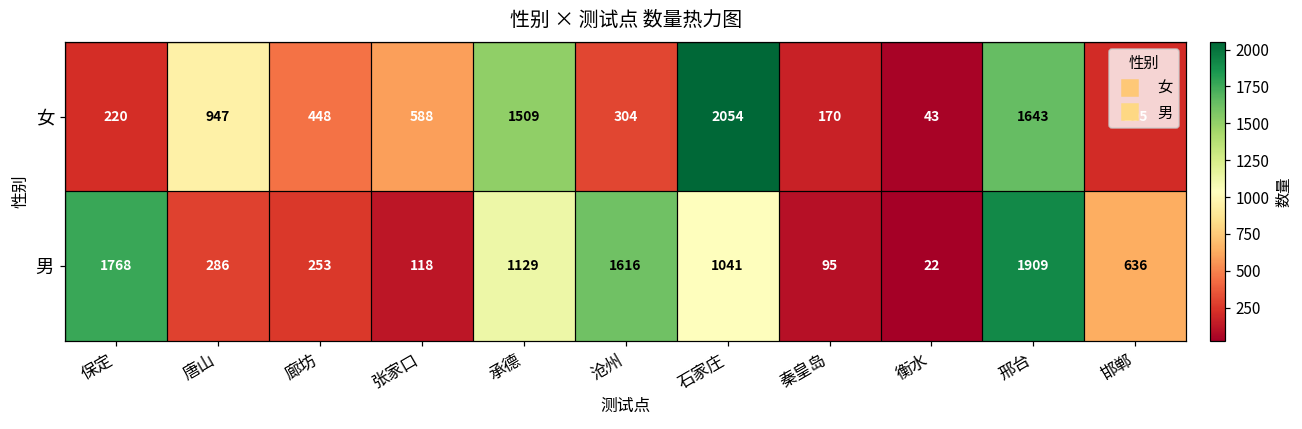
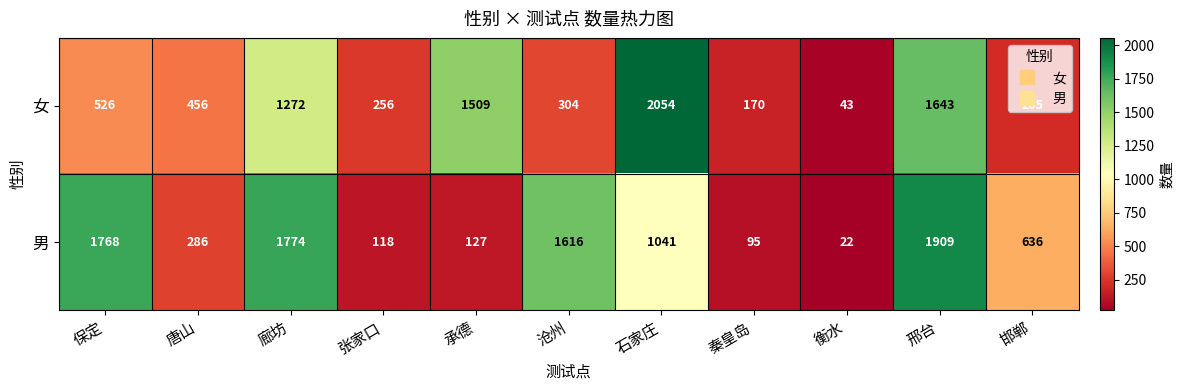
  {
    "女": {
-     "保定": 220,
-     "唐山": 947,
-     "廊坊": 448,
-     "张家口": 588,
+     "保定": 526,
+     "唐山": 456,
+     "廊坊": 1272,
+     "张家口": 256,
      "承德": 1509,
      "沧州": 304,
      "石家庄": 2054,
      "秦皇岛": 170,
      "衡水": 43,
      "邢台": 1643
    },
    "男": {
      "保定": 1768,
      "唐山": 286,
-     "廊坊": 253,
+     "廊坊": 1774,
      "张家口": 118,
-     "承德": 1129,
+     "承德": 127,
      "沧州": 1616,
      "石家庄": 1041,
      "秦皇岛": 95,
      "衡水": 22,
      "邢台": 1909,
      "邯郸": 636
    }
  }
